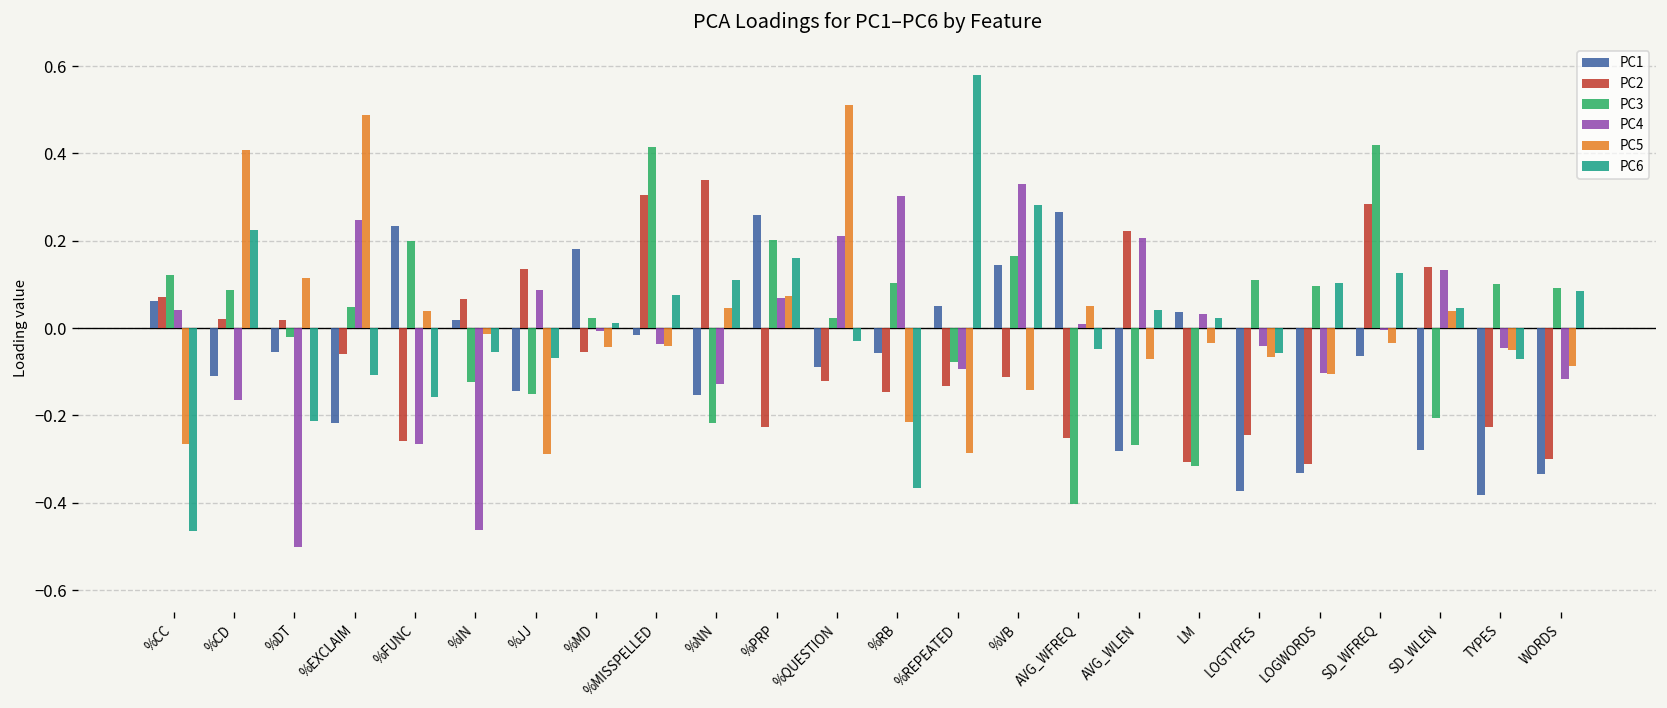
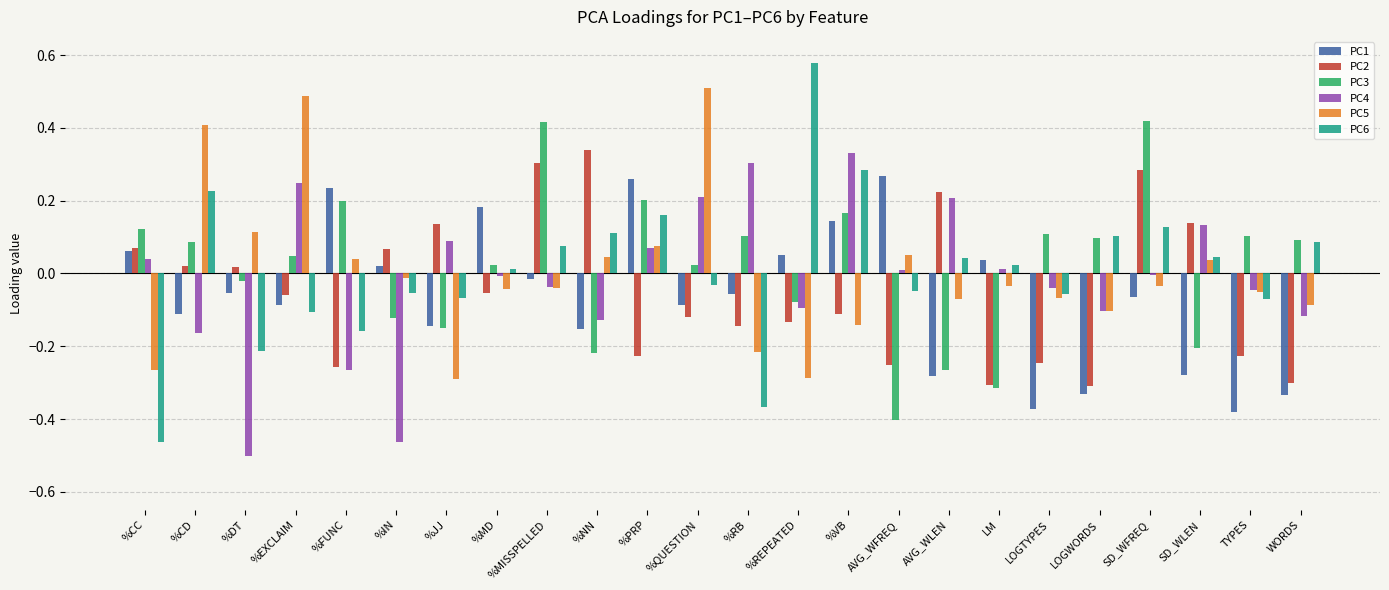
  {
    "PC1": {
      "%CC": 0.06,
      "%CD": -0.11,
      "%DT": -0.05,
-     "%EXCLAIM": -0.22,
+     "%EXCLAIM": -0.09,
      "%FUNC": 0.23,
      "%IN": 0.02,
      "%JJ": -0.14,
      "%MD": 0.18,
      "%MISSPELLED": -0.02,
      "%NN": -0.15,
      "%PRP": 0.26,
      "%QUESTION": -0.09,
      "%RB": -0.06,
      "%REPEATED": 0.05,
      "%VB": 0.14,
      "AVG_WFREQ": 0.27,
      "AVG_WLEN": -0.28,
      "LM": 0.04,
      "LOGTYPES": -0.37,
      "LOGWORDS": -0.33,
      "SD_WFREQ": -0.06,
      "SD_WLEN": -0.28,
      "TYPES": -0.38,
      "WORDS": -0.33
    },
    "PC2": {
      "%CC": 0.07,
      "%CD": 0.02,
      "%DT": 0.02,
      "%EXCLAIM": -0.06,
      "%FUNC": -0.26,
      "%IN": 0.07,
      "%JJ": 0.14,
      "%MD": -0.05,
      "%MISSPELLED": 0.30,
      "%NN": 0.34,
      "%PRP": -0.23,
      "%QUESTION": -0.12,
      "%RB": -0.15,
      "%REPEATED": -0.13,
      "%VB": -0.11,
      "AVG_WFREQ": -0.25,
      "AVG_WLEN": 0.22,
      "LM": -0.31,
      "LOGTYPES": -0.25,
      "LOGWORDS": -0.31,
      "SD_WFREQ": 0.28,
      "SD_WLEN": 0.14,
      "TYPES": -0.23,
      "WORDS": -0.30
    },
    "PC4": {
      "%CC": 0.04,
      "%CD": -0.16,
      "%DT": -0.50,
      "%EXCLAIM": 0.25,
      "%FUNC": -0.27,
      "%IN": -0.46,
      "%JJ": 0.09,
      "%MISSPELLED": -0.04,
      "%NN": -0.13,
      "%PRP": 0.07,
      "%QUESTION": 0.21,
      "%RB": 0.30,
      "%REPEATED": -0.09,
      "%VB": 0.33,
      "AVG_WFREQ": 0.01,
      "AVG_WLEN": 0.21,
-     "LM": 0.03,
+     "LM": 0.01,
      "LOGTYPES": -0.04,
      "LOGWORDS": -0.10,
      "SD_WLEN": 0.13,
      "TYPES": -0.05,
      "WORDS": -0.12
    },
    "PC5": {
      "%CC": -0.27,
      "%CD": 0.41,
      "%DT": 0.11,
      "%EXCLAIM": 0.49,
      "%FUNC": 0.04,
      "%IN": -0.01,
      "%JJ": -0.29,
      "%MD": -0.04,
      "%MISSPELLED": -0.04,
      "%NN": 0.05,
      "%PRP": 0.07,
      "%QUESTION": 0.51,
      "%RB": -0.22,
      "%REPEATED": -0.29,
      "%VB": -0.14,
      "AVG_WFREQ": 0.05,
      "AVG_WLEN": -0.07,
      "LM": -0.03,
      "LOGTYPES": -0.07,
      "LOGWORDS": -0.10,
      "SD_WFREQ": -0.03,
      "SD_WLEN": 0.04,
      "TYPES": -0.05,
      "WORDS": -0.09
    }
  }
